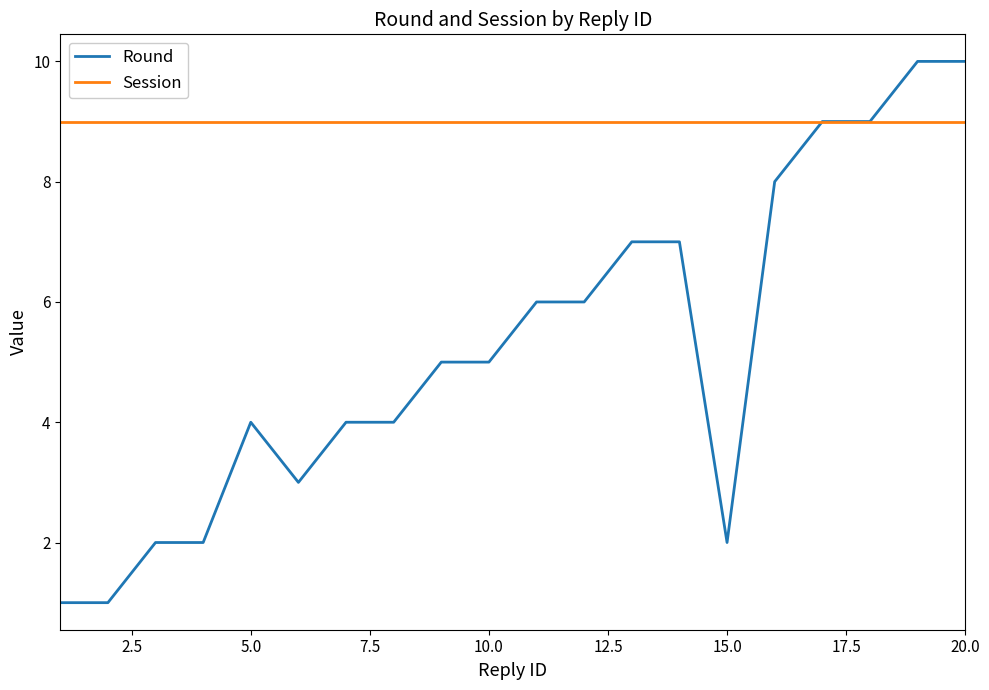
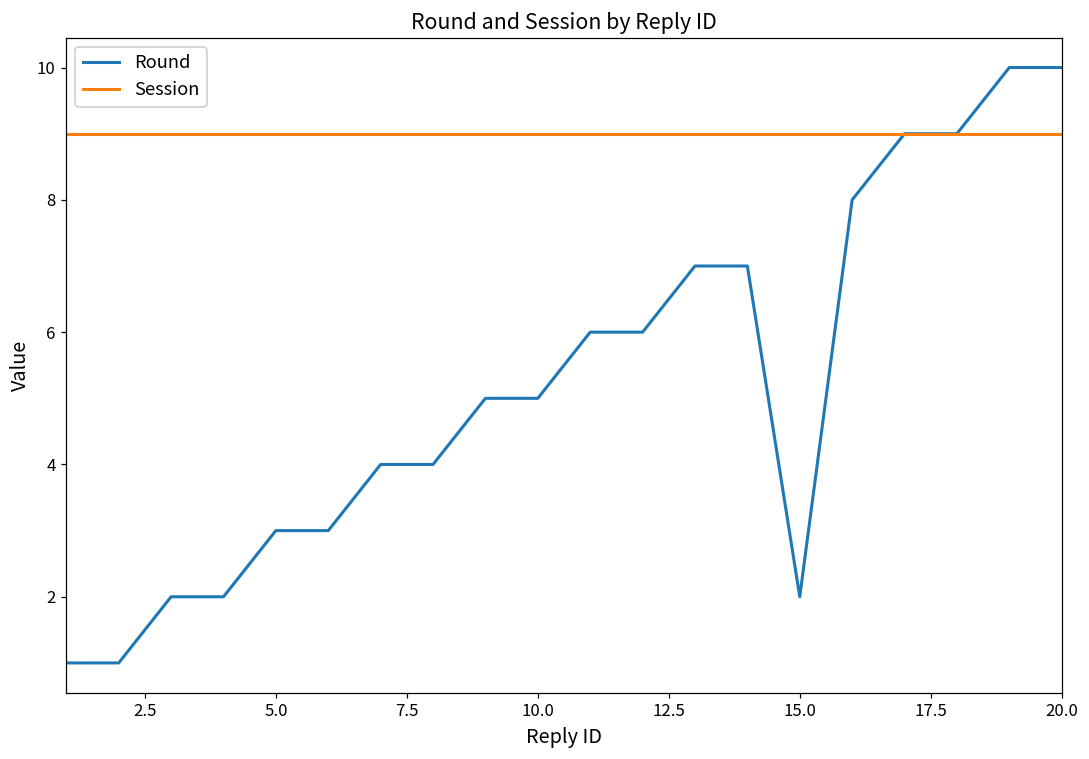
  {
    "Round": {
-     "5.0": 4,
+     "5.0": 3,
      "10.0": 5,
      "15.0": 2,
      "20.0": 10
    },
    "Session": {
      "5.0": 9,
      "10.0": 9,
      "15.0": 9,
      "20.0": 9
    }
  }
